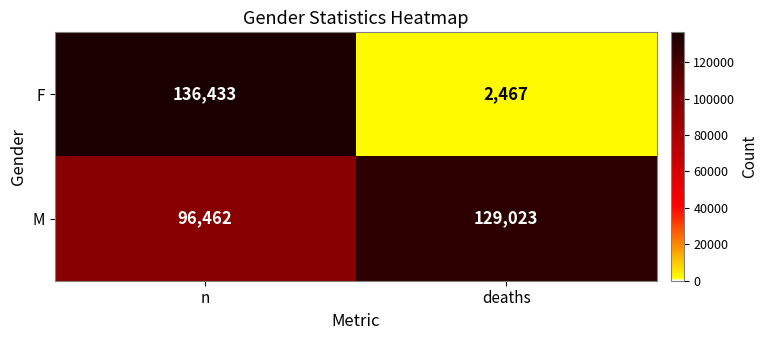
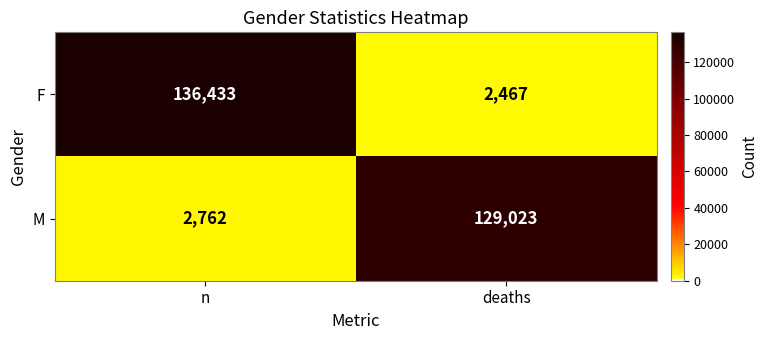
  {
    "F": {
      "n": "136,433",
      "deaths": "2,467"
    },
    "M": {
-     "n": "96,462",
+     "n": "2,762",
      "deaths": "129,023"
    }
  }
